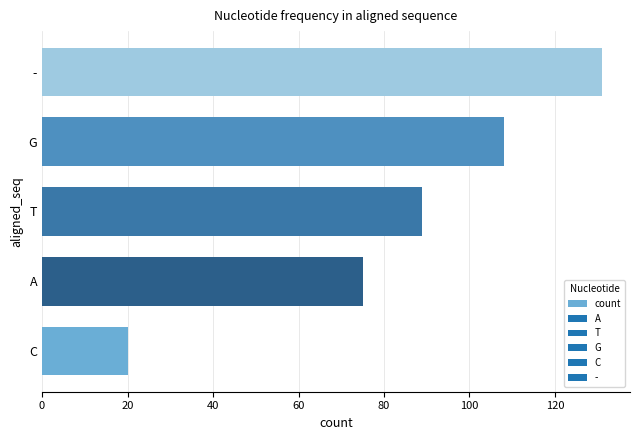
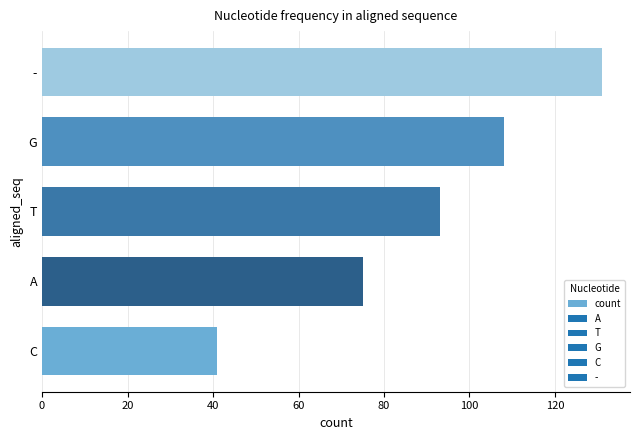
  {
    "-": 131,
    "G": 108,
-   "T": 89,
+   "T": 93,
    "A": 75,
-   "C": 20
+   "C": 41
  }
